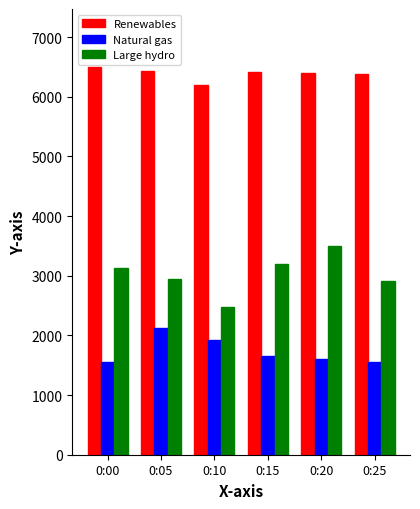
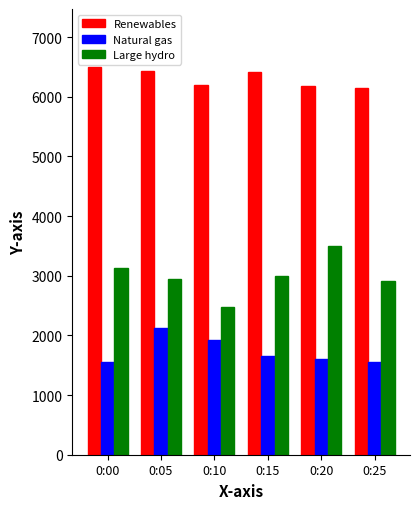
  {
    "Renewables": {
      "0:00": 6500,
      "0:05": 6400,
      "0:10": 6200,
      "0:15": 6400,
-     "0:20": 6400,
-     "0:25": 6400
+     "0:20": 6200,
+     "0:25": 6200
    },
    "Natural gas": {
      "0:00": 1500,
      "0:05": 2100,
      "0:10": 1900,
      "0:15": 1700,
      "0:20": 1600,
      "0:25": 1600
    },
    "Large hydro": {
      "0:00": 3100,
      "0:05": 2900,
      "0:10": 2500,
-     "0:15": 3200,
+     "0:15": 3000,
      "0:20": 3500,
      "0:25": 2900
    }
  }
